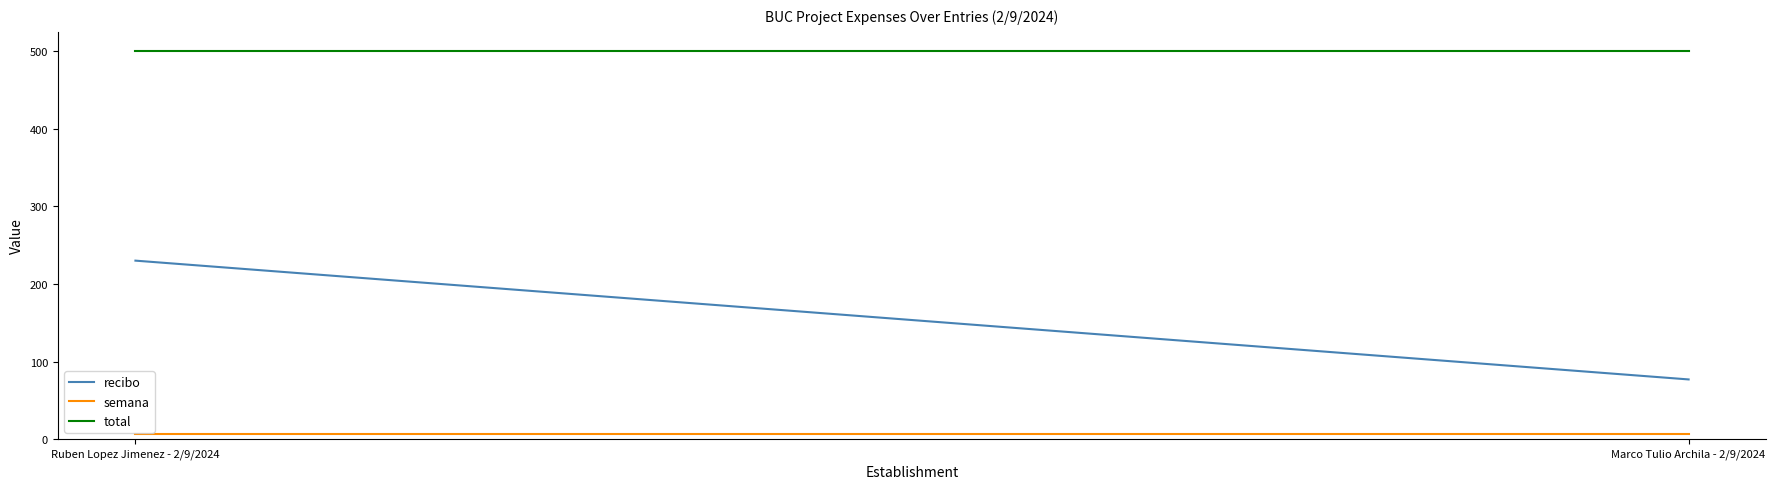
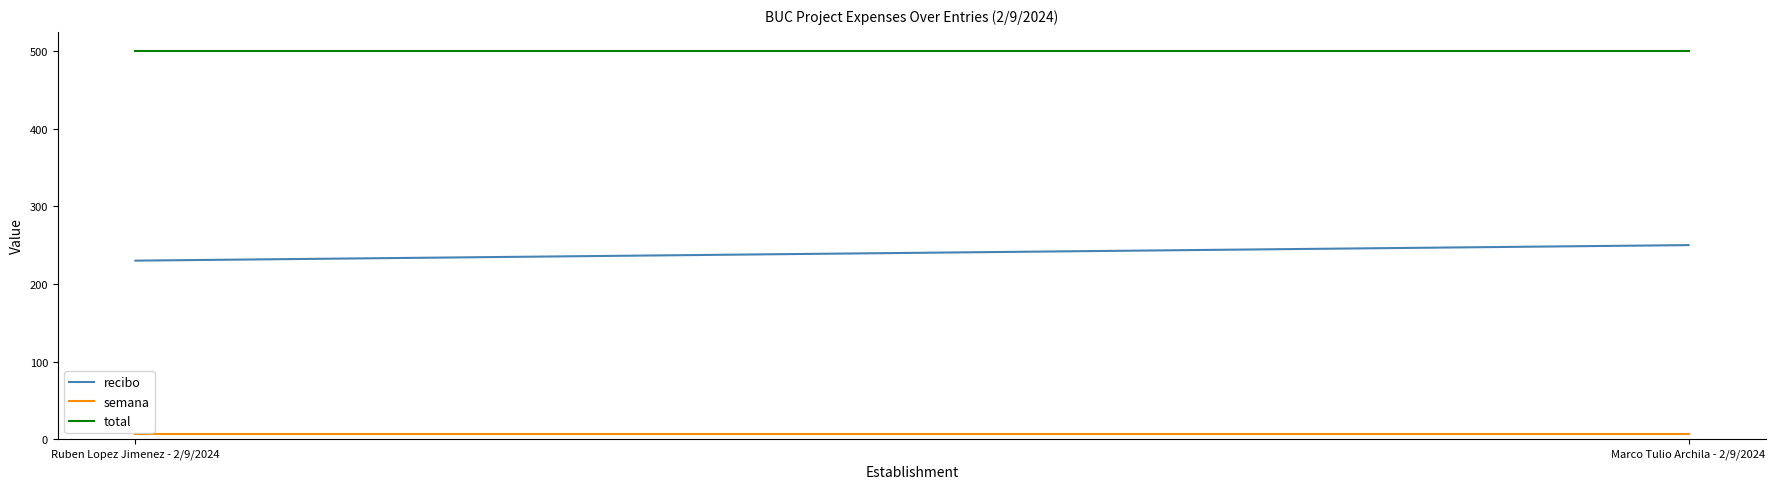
  {
    "recibo": {
      "Ruben Lopez Jimenez - 2/9/2024": 230,
-     "Marco Tulio Archila - 2/9/2024": 80
+     "Marco Tulio Archila - 2/9/2024": 250
    },
    "semana": {
      "Ruben Lopez Jimenez - 2/9/2024": 10,
      "Marco Tulio Archila - 2/9/2024": 10
    },
    "total": {
      "Ruben Lopez Jimenez - 2/9/2024": 500,
      "Marco Tulio Archila - 2/9/2024": 500
    }
  }
